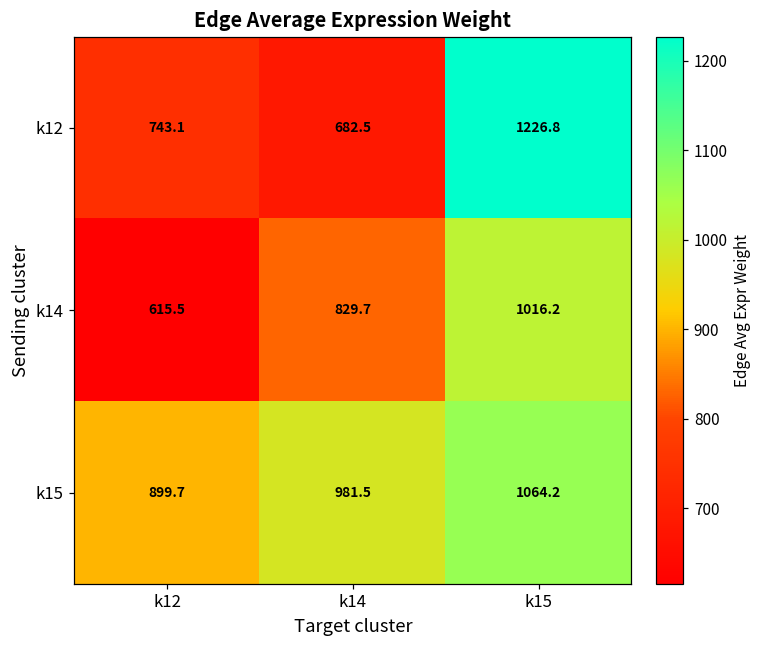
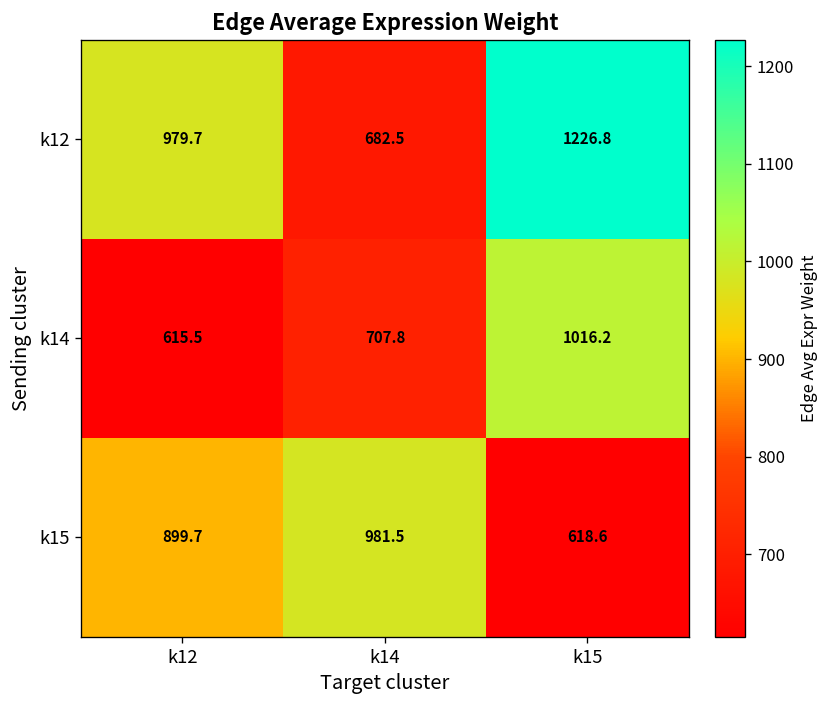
  {
    "k12": {
-     "k12": 743.1,
+     "k12": 979.7,
      "k14": 682.5,
      "k15": 1226.8
    },
    "k14": {
      "k12": 615.5,
-     "k14": 829.7,
+     "k14": 707.8,
      "k15": 1016.2
    },
    "k15": {
      "k12": 899.7,
      "k14": 981.5,
-     "k15": 1064.2
+     "k15": 618.6
    }
  }
